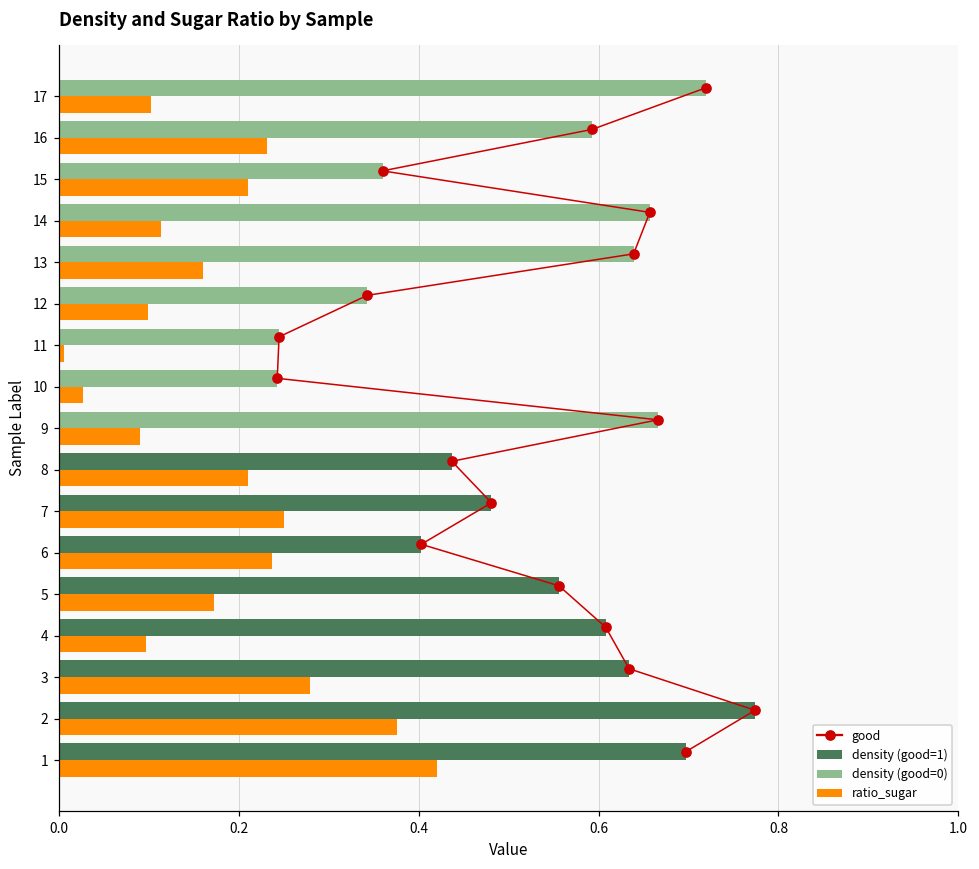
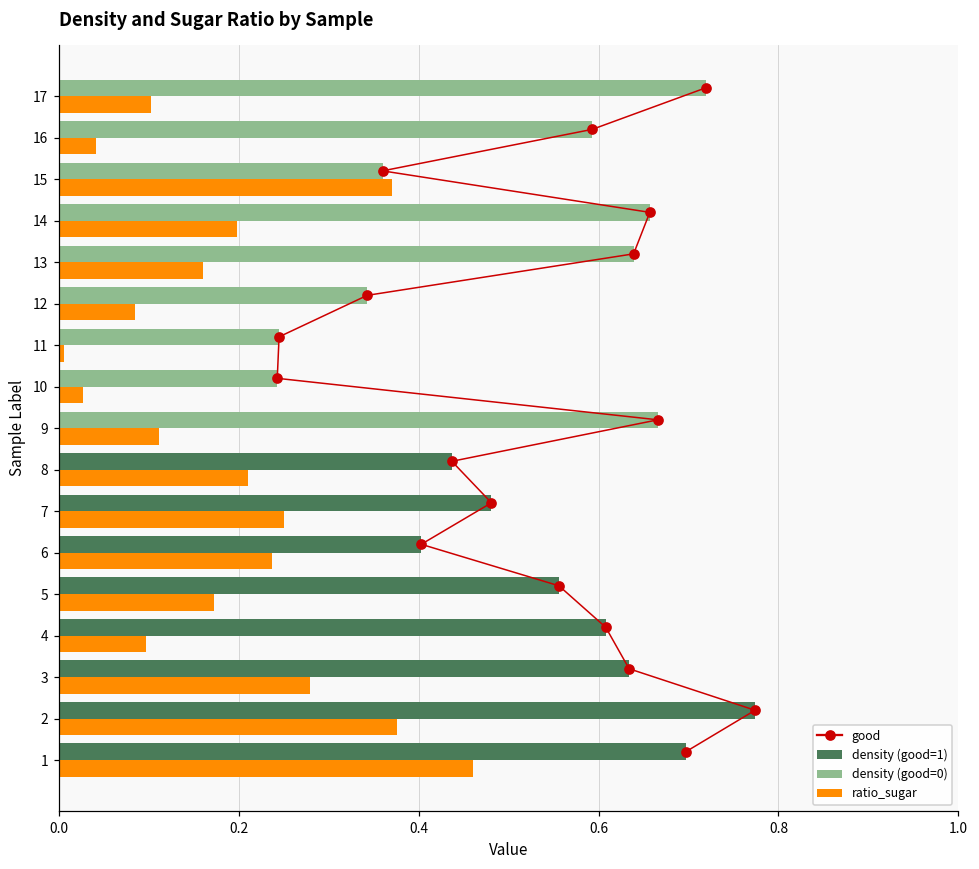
  {
    "ratio_sugar": {
      "17": 0.10,
-     "16": 0.23,
-     "15": 0.21,
-     "14": 0.11,
+     "16": 0.04,
+     "15": 0.37,
+     "14": 0.20,
      "13": 0.16,
-     "12": 0.10,
+     "12": 0.09,
      "11": 0.01,
      "10": 0.03,
-     "9": 0.09,
+     "9": 0.11,
      "8": 0.21,
      "7": 0.25,
      "6": 0.24,
      "5": 0.17,
      "4": 0.10,
      "3": 0.28,
      "2": 0.38,
-     "1": 0.42
+     "1": 0.46
    }
  }
